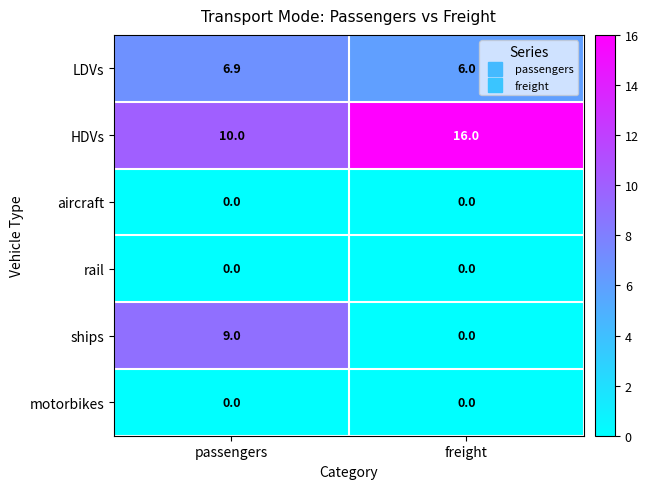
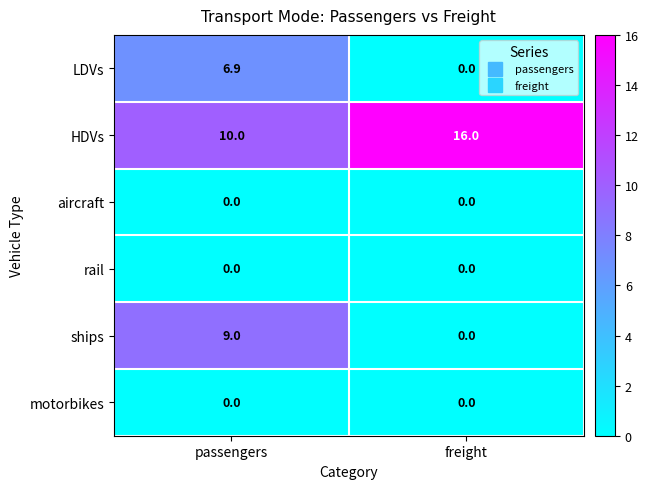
  {
    "LDVs": {
      "passengers": 6.9,
-     "freight": 6.0
+     "freight": 0.0
    },
    "HDVs": {
      "passengers": 10.0,
      "freight": 16.0
    },
    "aircraft": {
      "passengers": 0.0,
      "freight": 0.0
    },
    "rail": {
      "passengers": 0.0,
      "freight": 0.0
    },
    "ships": {
      "passengers": 9.0,
      "freight": 0.0
    },
    "motorbikes": {
      "passengers": 0.0,
      "freight": 0.0
    }
  }
